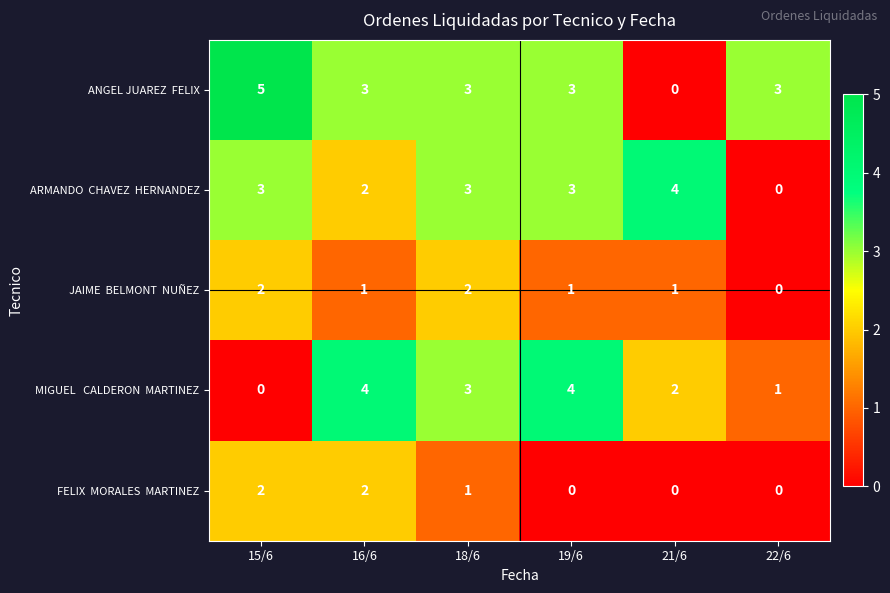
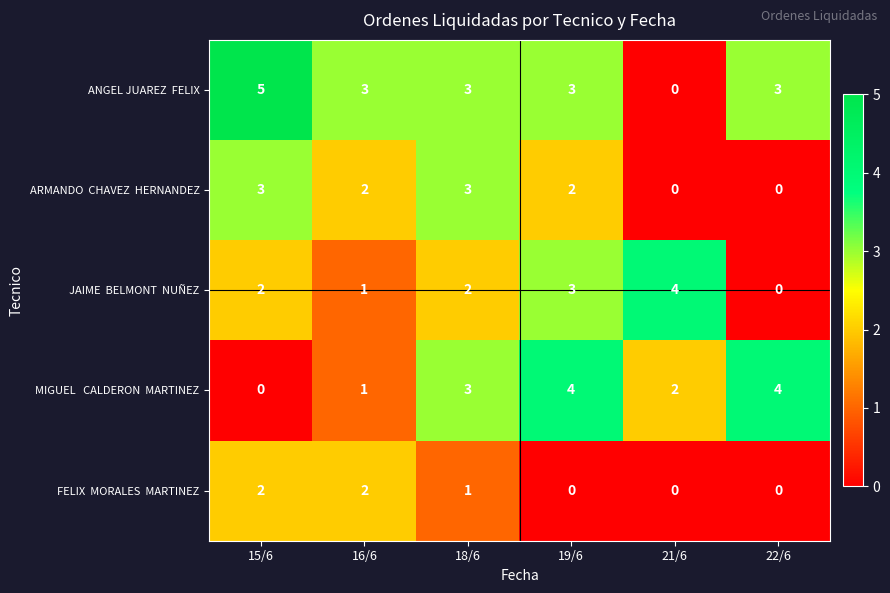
  {
    "ANGEL JUAREZ FELIX": {
      "15/6": 5,
      "16/6": 3,
      "18/6": 3,
      "19/6": 3,
      "21/6": 0,
      "22/6": 3
    },
    "ARMANDO CHAVEZ HERNANDEZ": {
      "15/6": 3,
      "16/6": 2,
      "18/6": 3,
-     "19/6": 3,
-     "21/6": 4,
+     "19/6": 2,
+     "21/6": 0,
      "22/6": 0
    },
    "JAIME BELMONT NUÑEZ": {
      "15/6": 2,
      "16/6": 1,
      "18/6": 2,
-     "19/6": 1,
-     "21/6": 1,
+     "19/6": 3,
+     "21/6": 4,
      "22/6": 0
    },
    "MIGUEL CALDERON MARTINEZ": {
      "15/6": 0,
-     "16/6": 4,
+     "16/6": 1,
      "18/6": 3,
      "19/6": 4,
      "21/6": 2,
-     "22/6": 1
+     "22/6": 4
    },
    "FELIX MORALES MARTINEZ": {
      "15/6": 2,
      "16/6": 2,
      "18/6": 1,
      "19/6": 0,
      "21/6": 0,
      "22/6": 0
    }
  }
